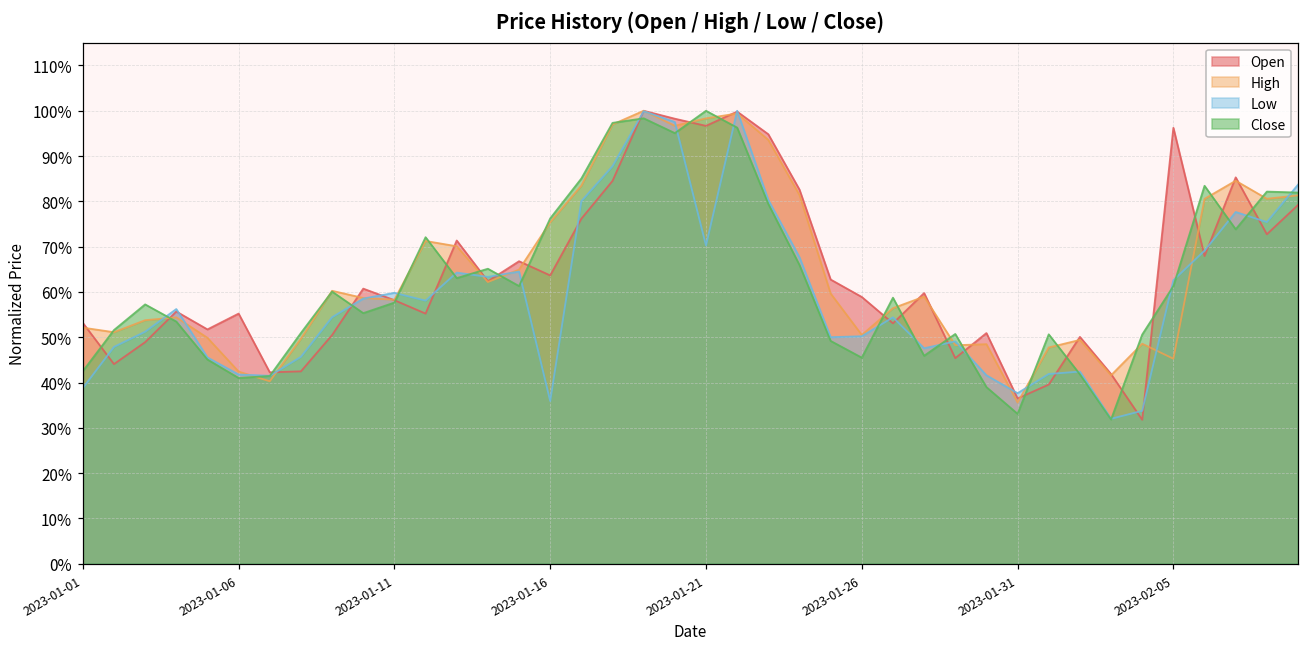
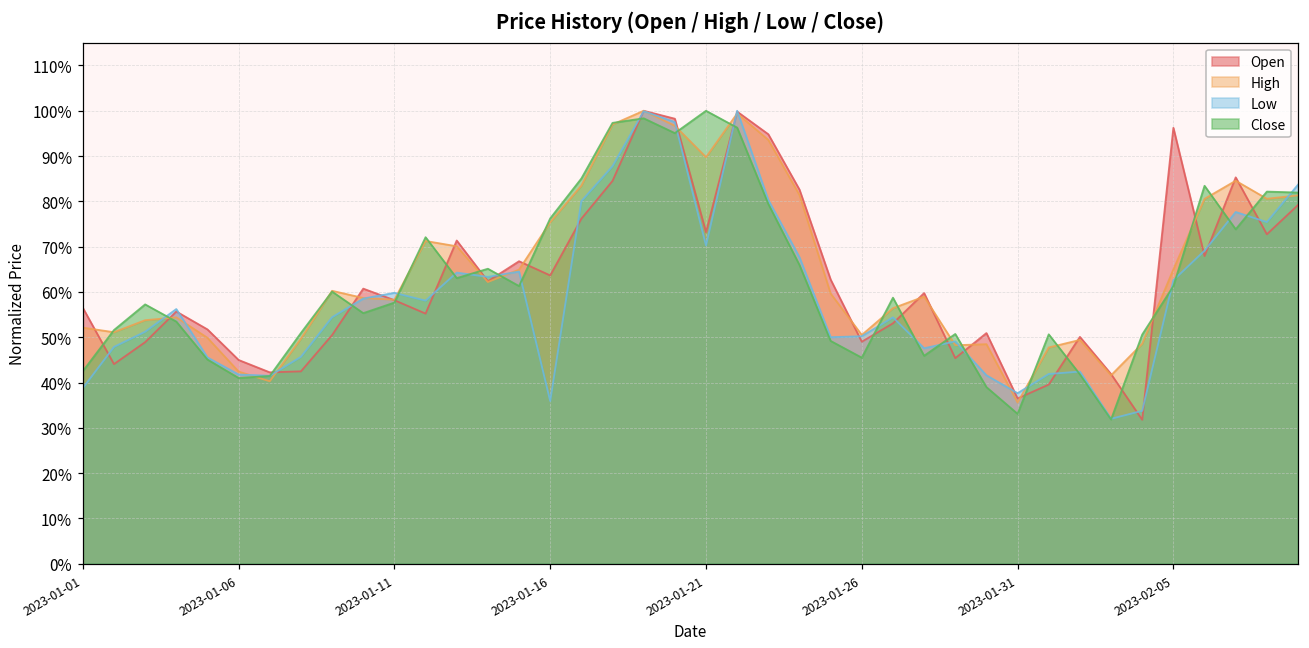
  {
    "Open": {
-     "2023-01-01": "53%",
-     "2023-01-06": "55%",
+     "2023-01-01": "57%",
+     "2023-01-06": "45%",
      "2023-01-16": "64%",
-     "2023-01-21": "97%",
-     "2023-01-26": "59%",
+     "2023-01-21": "73%",
+     "2023-01-26": "49%",
      "2023-01-31": "36%",
      "2023-02-05": "96%"
    },
    "High": {
      "2023-01-01": "52%",
      "2023-01-06": "42%",
      "2023-01-16": "75%",
-     "2023-01-21": "98%",
+     "2023-01-21": "90%",
      "2023-01-31": "36%",
-     "2023-02-05": "45%"
+     "2023-02-05": "65%"
    },
    "Low": {
      "2023-01-01": "39%",
      "2023-01-06": "42%",
      "2023-01-11": "60%",
      "2023-01-16": "36%",
      "2023-01-21": "70%",
      "2023-01-31": "38%",
      "2023-02-05": "63%"
    },
    "Close": {
      "2023-01-01": "43%",
      "2023-01-06": "41%",
      "2023-01-16": "76%",
      "2023-01-21": "100%",
      "2023-01-26": "46%",
      "2023-01-31": "33%",
      "2023-02-05": "61%"
    }
  }
